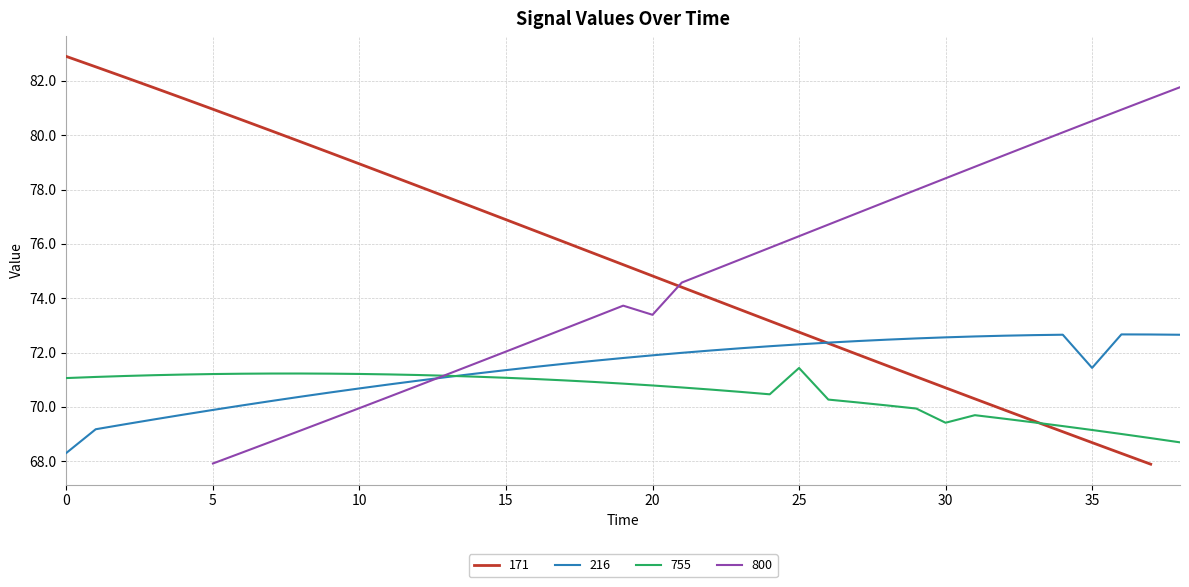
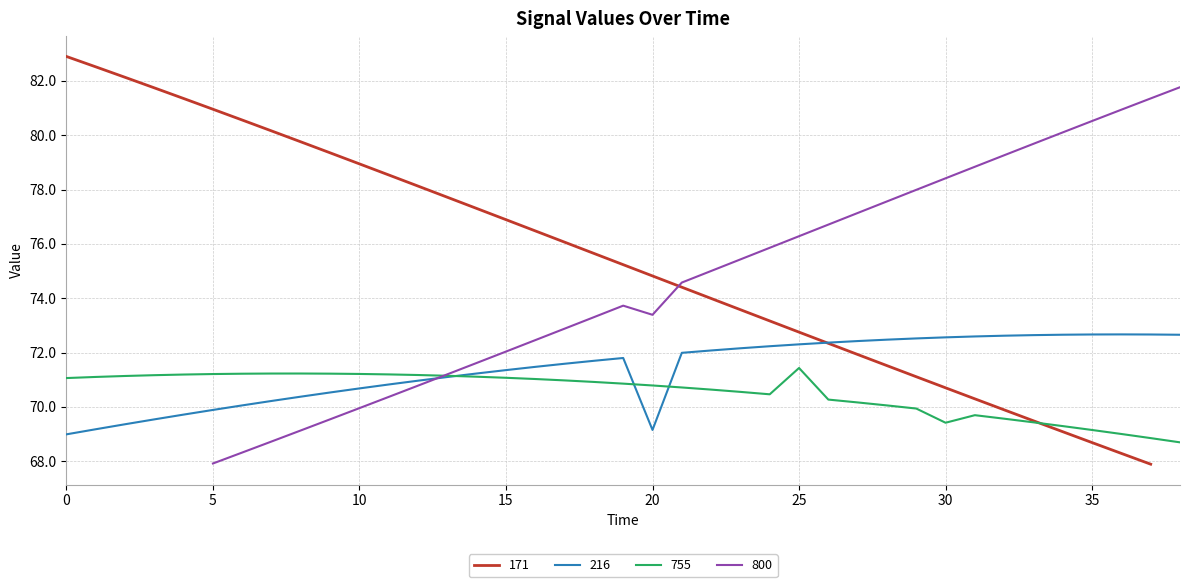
  {
    "171": {
      "0": 82.9,
      "5": 81.0,
      "10": 78.9,
      "15": 76.9,
      "20": 74.8,
      "25": 72.8,
      "30": 70.7,
      "35": 68.7
    },
    "216": {
-     "0": 68.3,
+     "0": 69.0,
      "5": 69.9,
      "10": 70.7,
      "15": 71.4,
-     "20": 71.9,
+     "20": 69.2,
      "25": 72.3,
      "30": 72.6,
-     "35": 71.4
+     "35": 72.7
    },
    "755": {
      "0": 71.1,
      "5": 71.2,
      "10": 71.2,
      "15": 71.1,
      "20": 70.8,
      "25": 71.4,
      "30": 69.4,
      "35": 69.2
    },
    "800": {
      "5": 67.9,
      "10": 70.0,
      "15": 72.0,
      "20": 73.4,
      "25": 76.3,
      "30": 78.4,
      "35": 80.5
    }
  }
